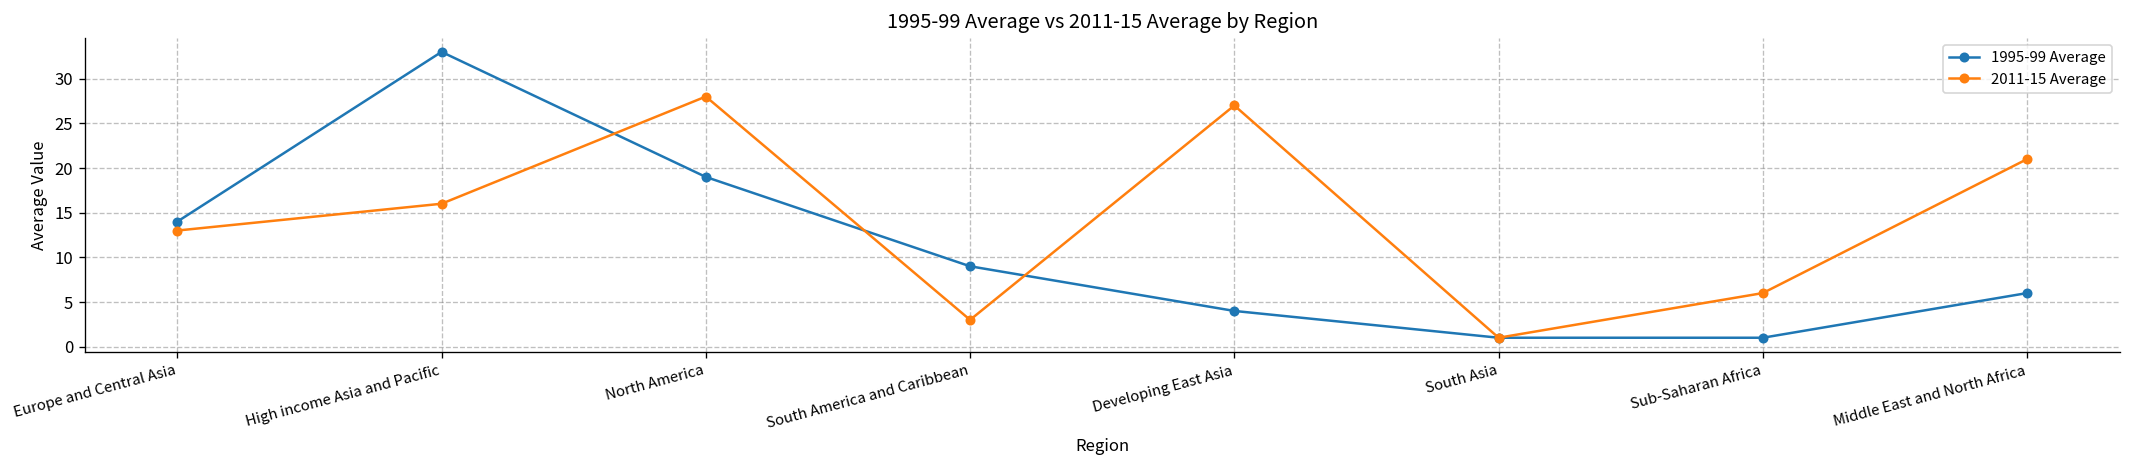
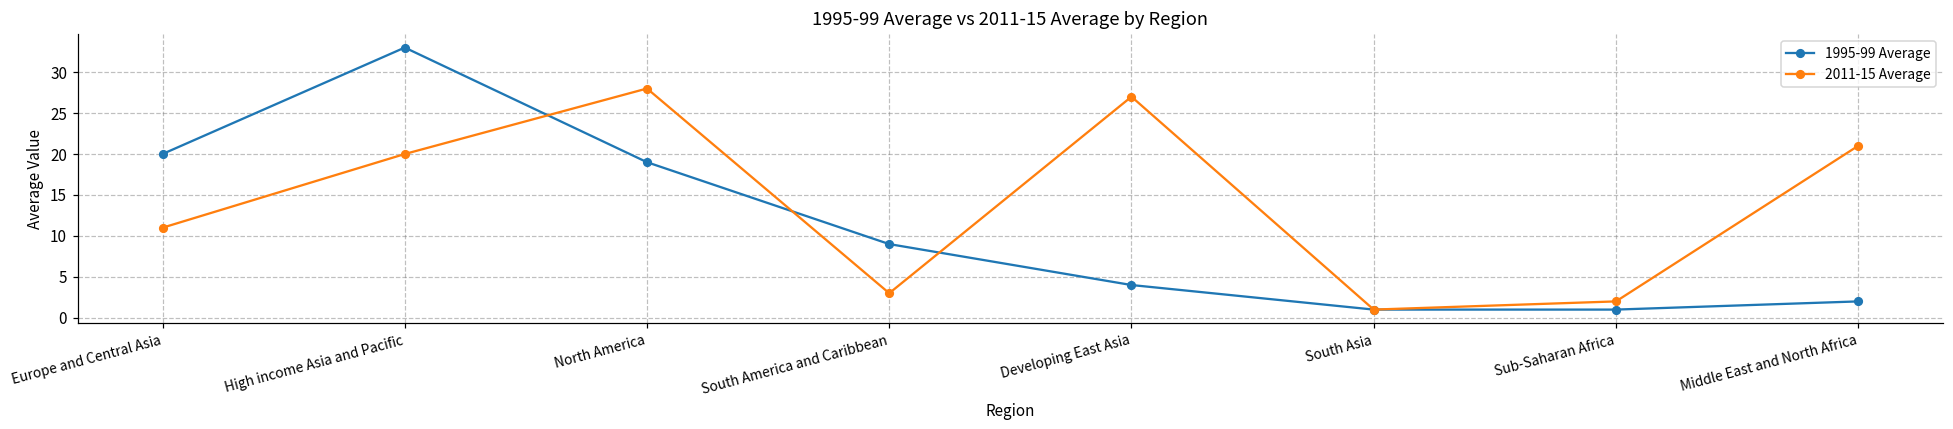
  {
    "1995-99 Average": {
-     "Europe and Central Asia": 14,
+     "Europe and Central Asia": 20,
      "High income Asia and Pacific": 33,
      "North America": 19,
      "South America and Caribbean": 9,
      "Developing East Asia": 4,
      "Sub-Saharan Africa": 1,
-     "Middle East and North Africa": 6
+     "Middle East and North Africa": 2
    },
    "2011-15 Average": {
-     "Europe and Central Asia": 13,
-     "High income Asia and Pacific": 16,
+     "Europe and Central Asia": 11,
+     "High income Asia and Pacific": 20,
      "North America": 28,
      "South America and Caribbean": 3,
      "Developing East Asia": 27,
-     "Sub-Saharan Africa": 6,
+     "Sub-Saharan Africa": 2,
      "Middle East and North Africa": 21
    }
  }
